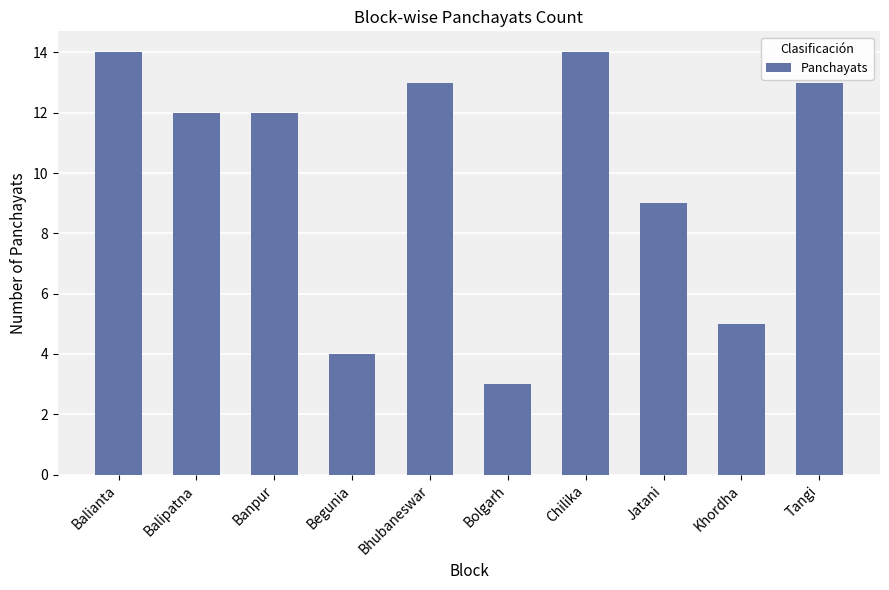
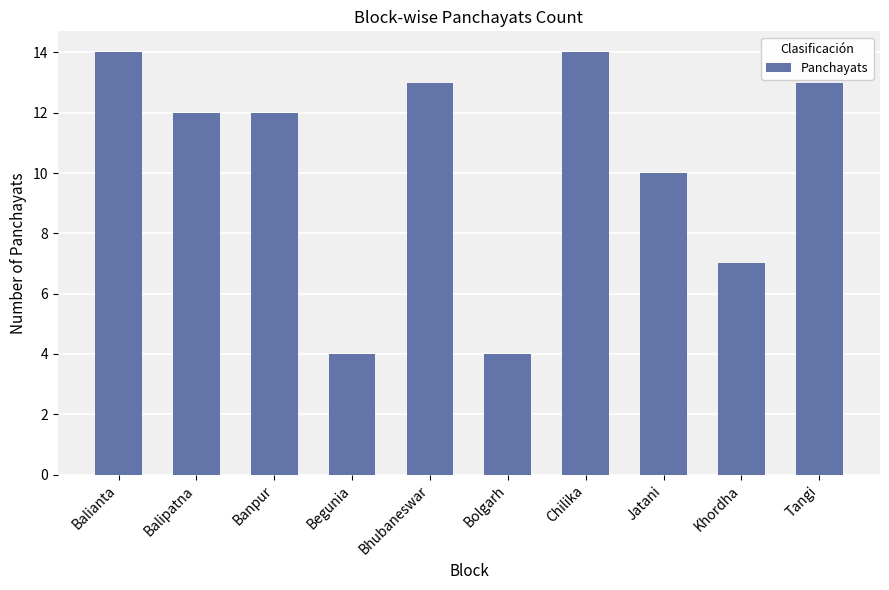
  {
    "Balianta": 14,
    "Balipatna": 12,
    "Banpur": 12,
    "Begunia": 4,
    "Bhubaneswar": 13,
-   "Bolgarh": 3,
+   "Bolgarh": 4,
    "Chilika": 14,
-   "Jatani": 9,
-   "Khordha": 5,
+   "Jatani": 10,
+   "Khordha": 7,
    "Tangi": 13
  }
